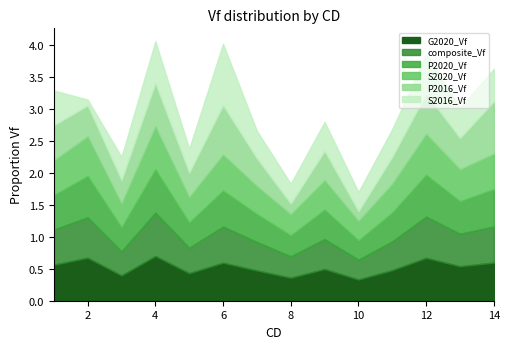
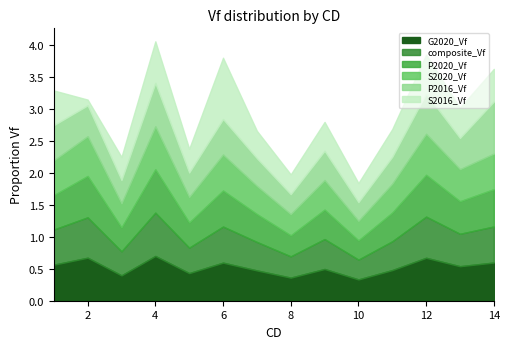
  {
    "P2016_Vf": {
      "2": 0.5,
      "4": 0.7,
-     "6": 0.8,
-     "8": 0.2,
-     "10": 0.2,
+     "6": 0.6,
+     "8": 0.3,
+     "10": 0.3,
      "14": 0.8
    },
    "S2016_Vf": {
      "2": 0.1,
      "4": 0.7,
      "6": 1.0,
      "8": 0.3,
      "10": 0.3,
      "14": 0.5
    }
  }
